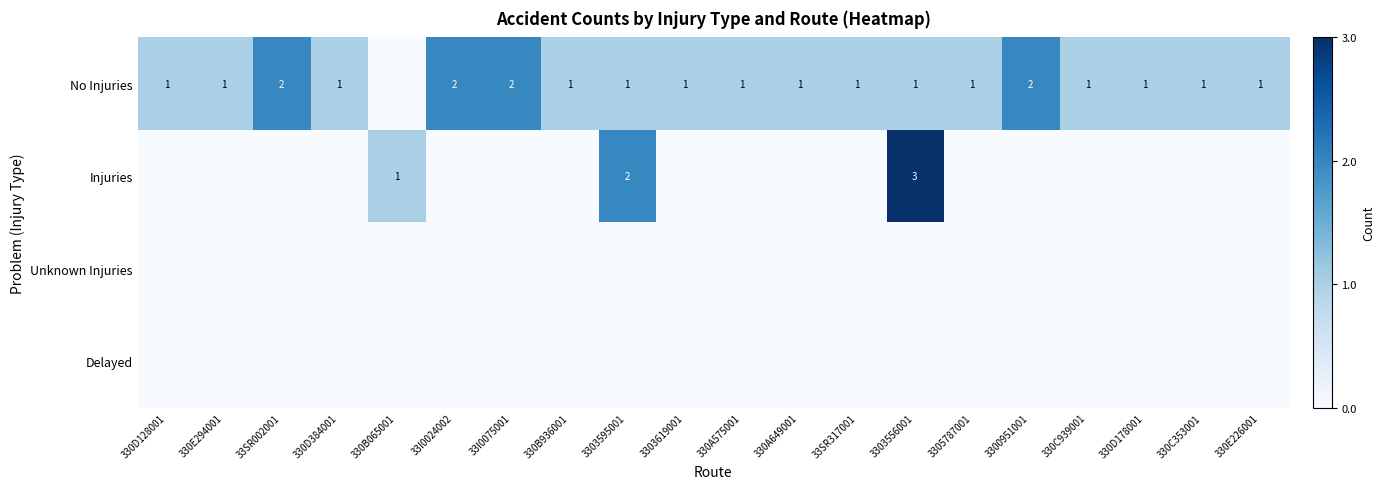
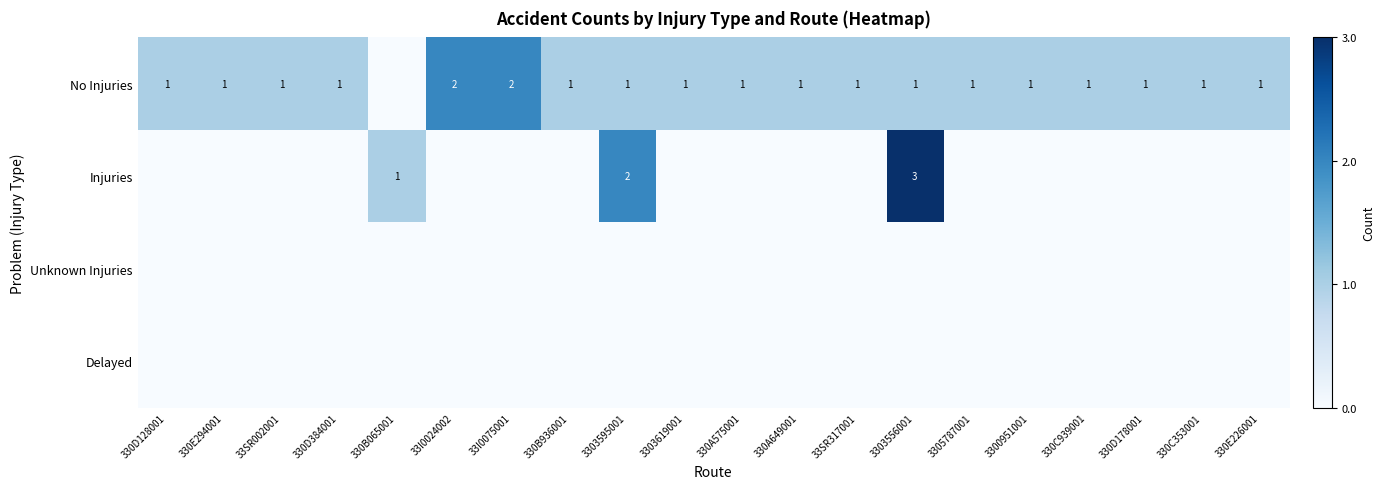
  {
    "No Injuries": {
      "330D128001": 1,
      "330E294001": 1,
-     "33SR002001": 2,
+     "33SR002001": 1,
      "330D384001": 1,
      "33I0024002": 2,
      "33I0075001": 2,
      "330B936001": 1,
      "3303595001": 1,
      "3303619001": 1,
      "330A575001": 1,
      "330A649001": 1,
      "33SR317001": 1,
      "3303556001": 1,
      "3305787001": 1,
-     "3300951001": 2,
+     "3300951001": 1,
      "330C939001": 1,
      "330D178001": 1,
      "330C353001": 1,
      "330E226001": 1
    },
    "Injuries": {
      "330B065001": 1,
      "3303595001": 2,
      "3303556001": 3
    }
  }
